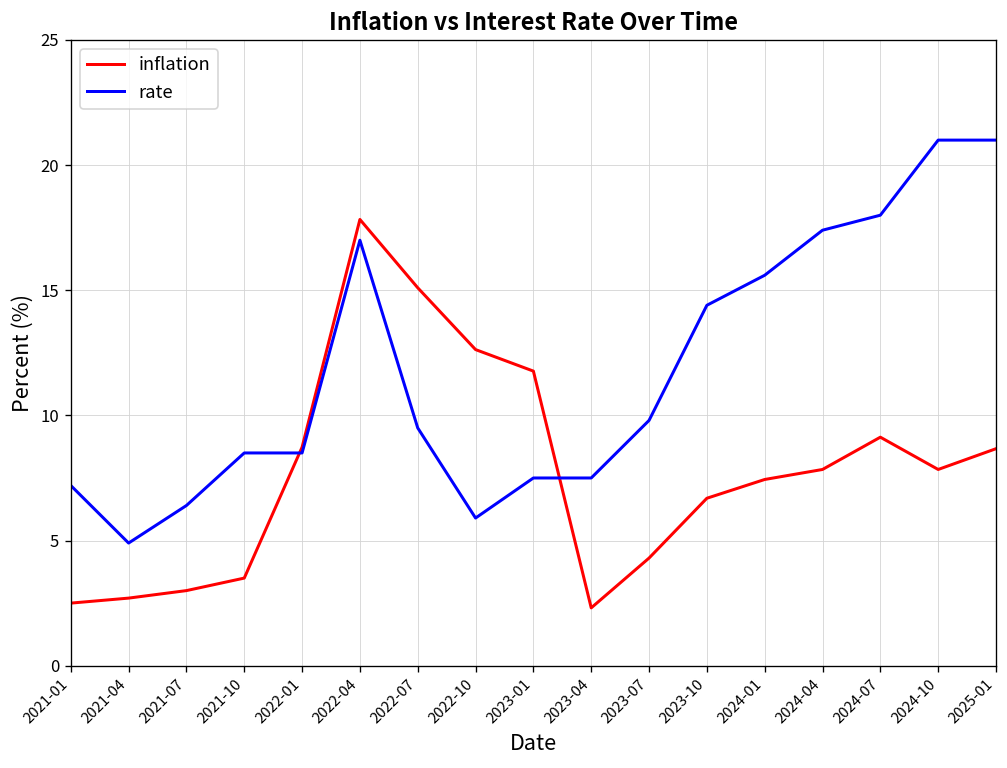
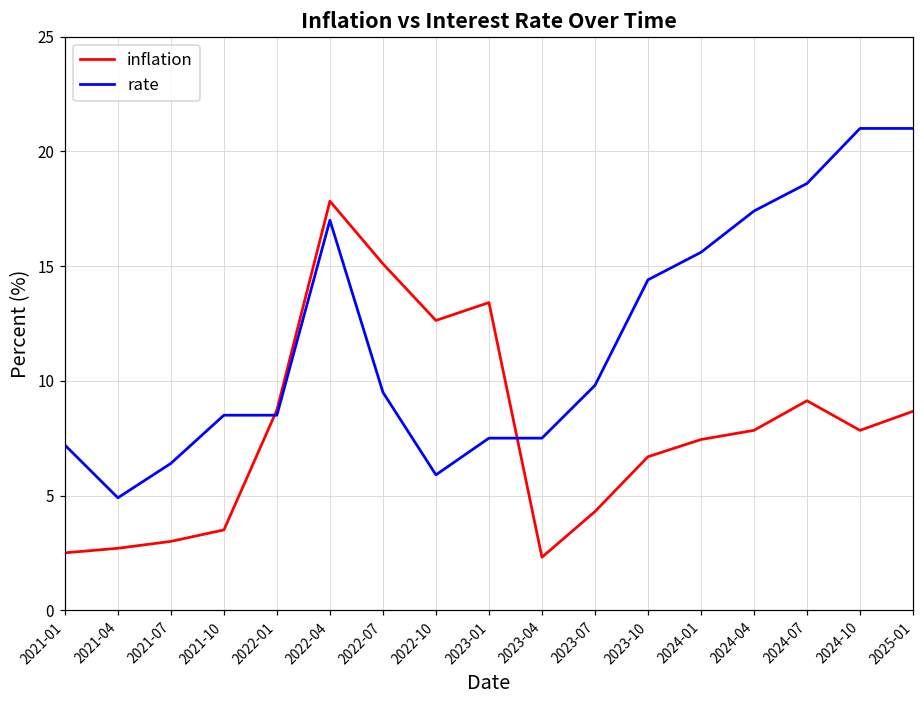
  {
    "inflation": {
      "2021-01": 2.5,
      "2021-04": 2.7,
      "2021-07": 3.0,
      "2021-10": 3.5,
      "2022-01": 8.7,
      "2022-04": 17.8,
      "2022-07": 15.1,
      "2022-10": 12.6,
-     "2023-01": 11.8,
+     "2023-01": 13.4,
      "2023-04": 2.3,
      "2023-07": 4.3,
      "2023-10": 6.7,
      "2024-01": 7.4,
      "2024-04": 7.8,
      "2024-07": 9.1,
      "2024-10": 7.8,
      "2025-01": 8.7
    },
    "rate": {
      "2021-01": 7.2,
      "2021-04": 4.9,
      "2021-07": 6.4,
      "2021-10": 8.5,
      "2022-01": 8.5,
      "2022-04": 17.0,
      "2022-07": 9.5,
      "2022-10": 5.9,
      "2023-01": 7.5,
      "2023-04": 7.5,
      "2023-07": 9.8,
      "2023-10": 14.4,
      "2024-01": 15.6,
      "2024-04": 17.4,
-     "2024-07": 18.0,
+     "2024-07": 18.6,
      "2024-10": 21.0,
      "2025-01": 21.0
    }
  }
